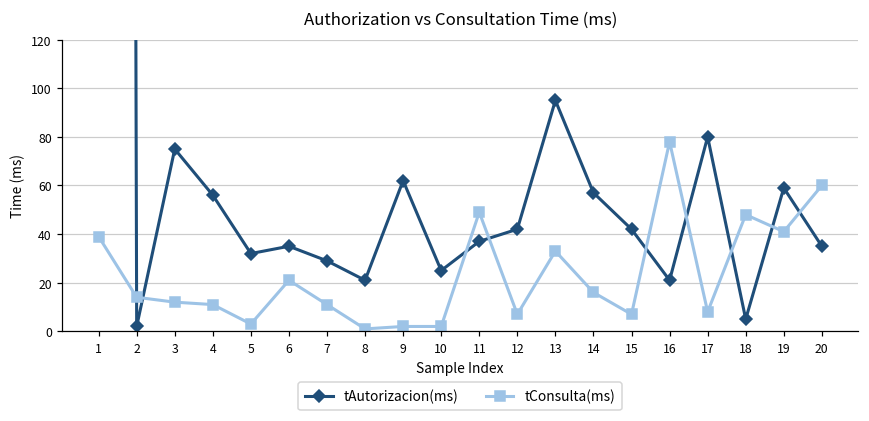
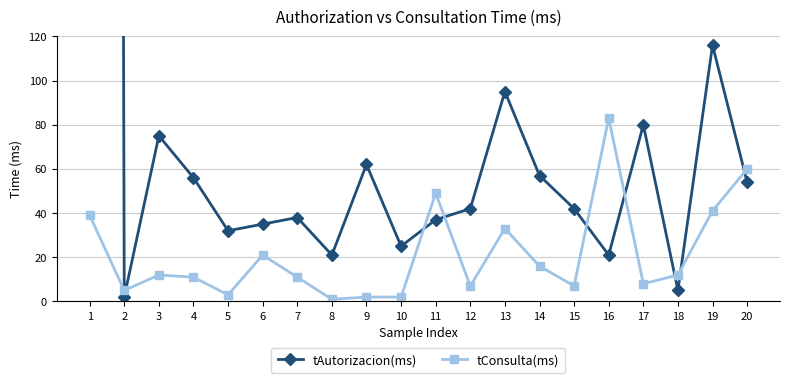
  {
    "tAutorizacion(ms)": {
      "2": 2,
      "3": 75,
      "4": 56,
      "5": 32,
      "6": 35,
-     "7": 29,
+     "7": 38,
      "8": 21,
      "9": 62,
      "10": 25,
      "11": 37,
      "12": 42,
      "13": 95,
      "14": 57,
      "15": 42,
      "16": 21,
      "17": 80,
      "18": 5,
-     "19": 59,
-     "20": 35
+     "19": 116,
+     "20": 54
    },
    "tConsulta(ms)": {
      "1": 39,
-     "2": 14,
+     "2": 5,
      "3": 12,
      "4": 11,
      "5": 3,
      "6": 21,
      "7": 11,
      "8": 1,
      "9": 2,
      "10": 2,
      "11": 49,
      "12": 7,
      "13": 33,
      "14": 16,
      "15": 7,
-     "16": 78,
+     "16": 83,
      "17": 8,
-     "18": 48,
+     "18": 12,
      "19": 41,
      "20": 60
    }
  }
